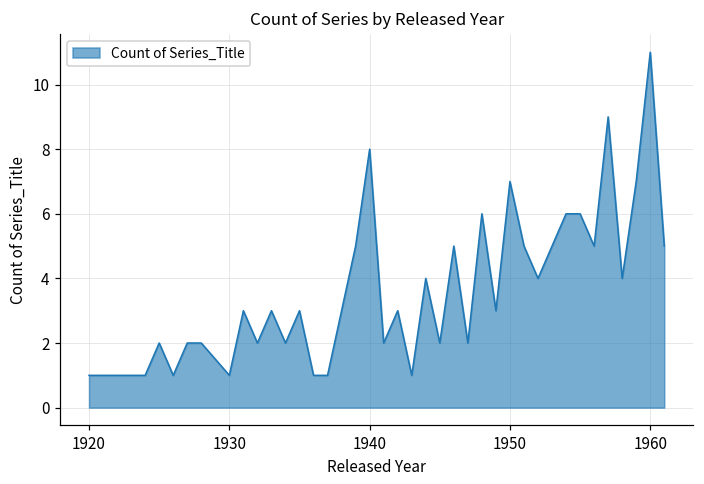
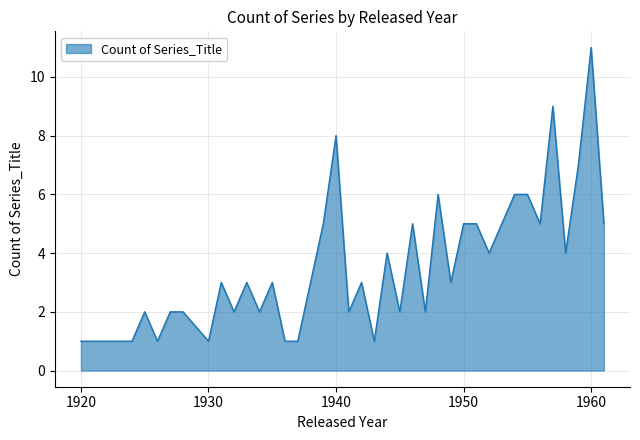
  {
    "1920": 1,
    "1930": 1,
    "1940": 8,
-   "1950": 7,
+   "1950": 5,
    "1960": 11
  }
